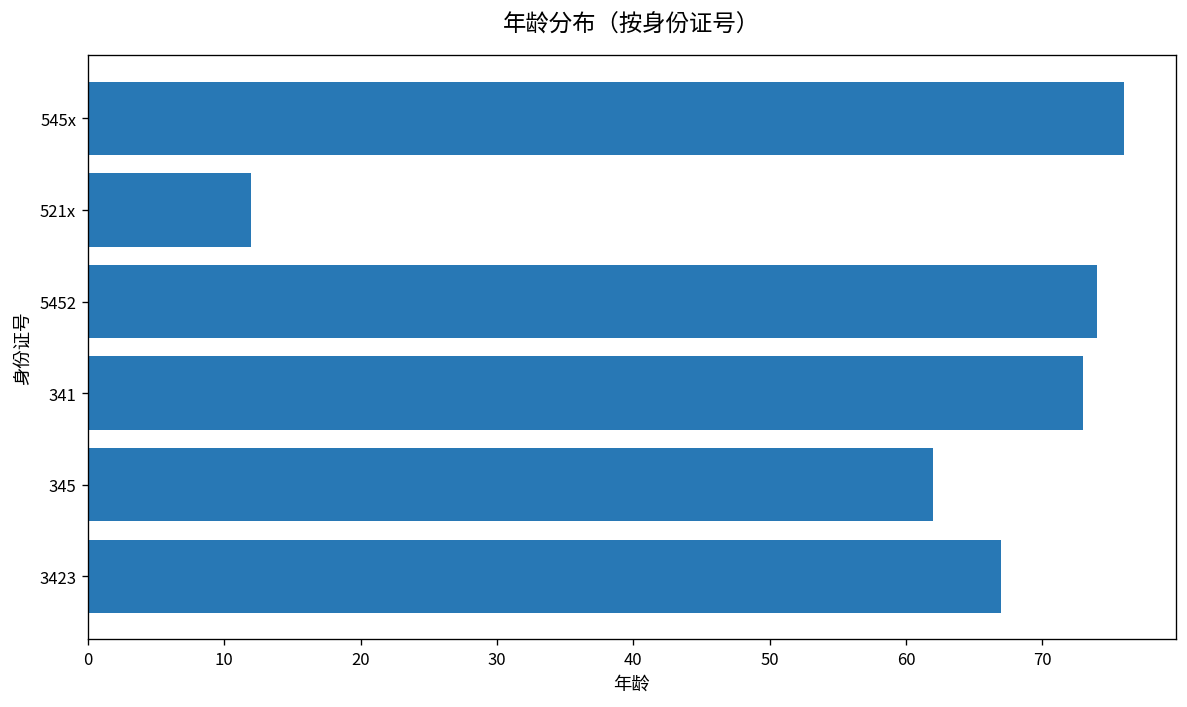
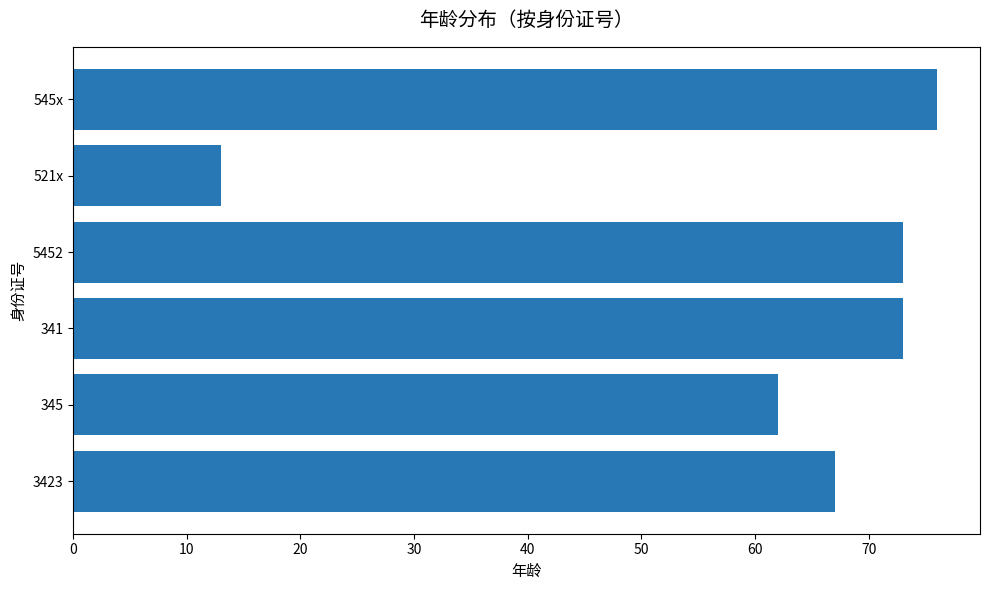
  {
    "545x": 76,
-   "521x": 12,
-   "5452": 74,
+   "521x": 13,
+   "5452": 73,
    "341": 73,
    "345": 62,
    "3423": 67
  }
